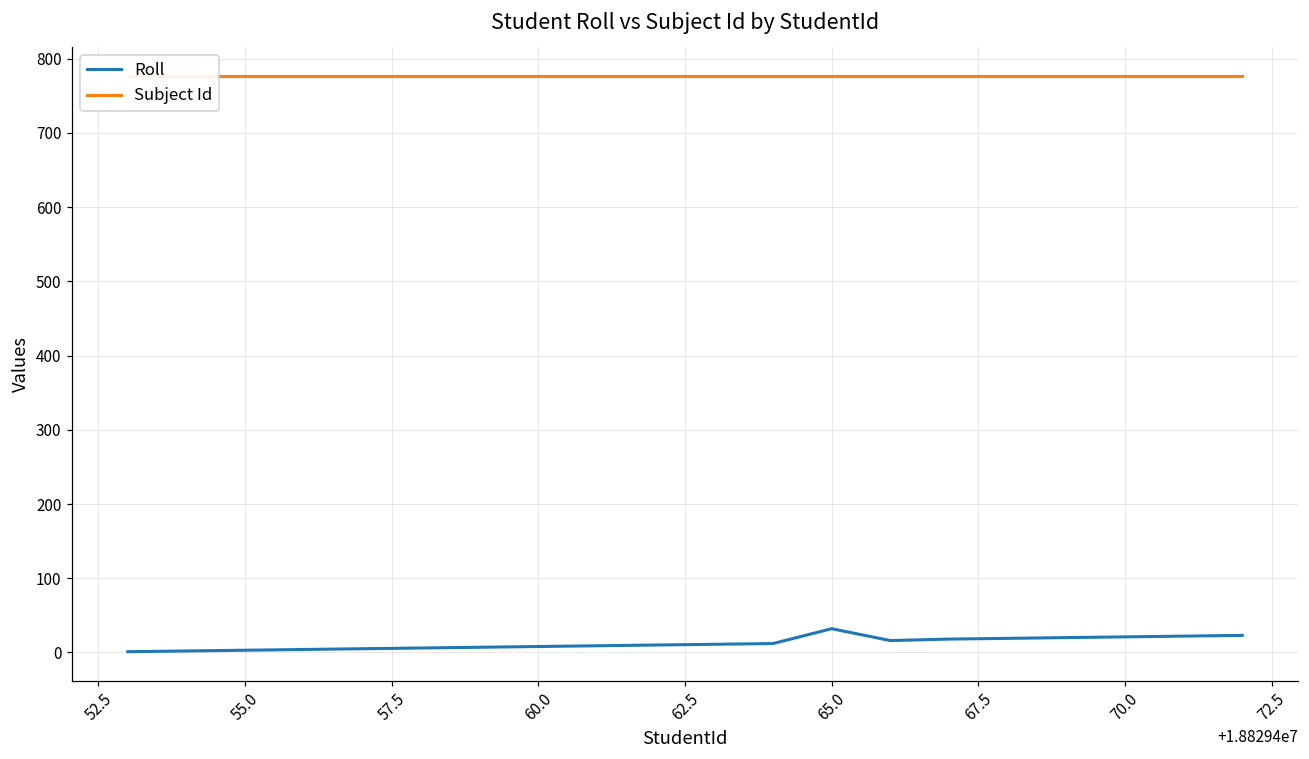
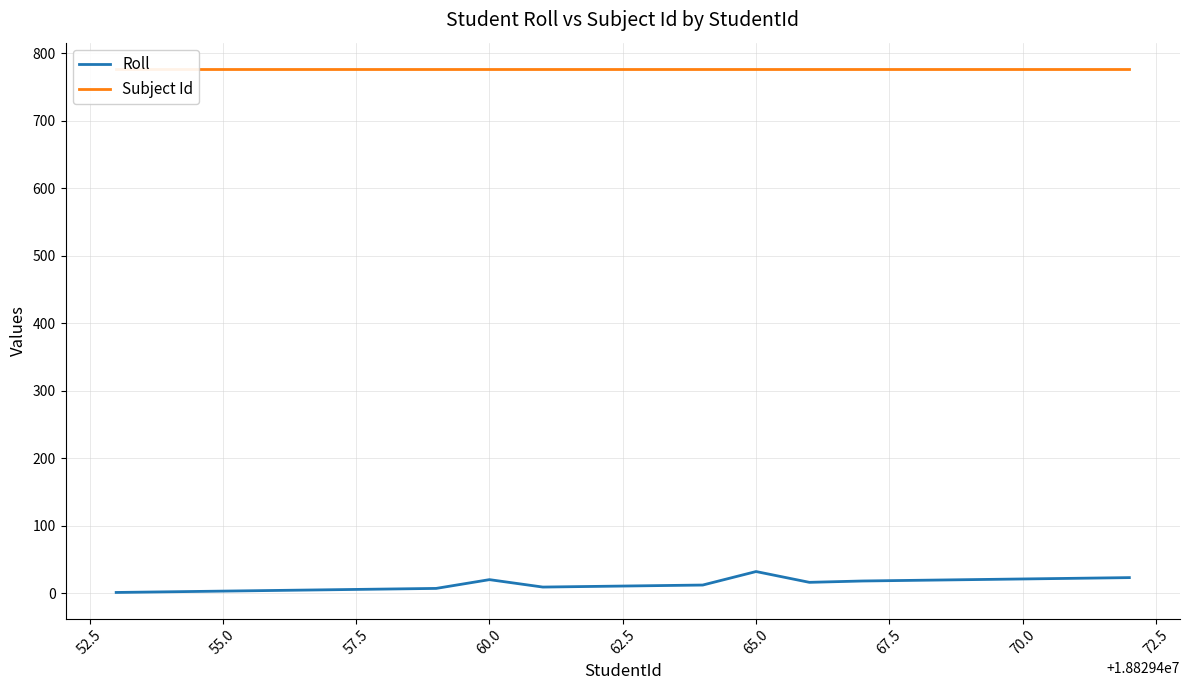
  {
    "Roll": {
      "55.0": 0,
-     "60.0": 10,
+     "60.0": 20,
      "65.0": 30,
      "70.0": 20
    },
    "Subject Id": {
      "55.0": 780,
      "60.0": 780,
      "65.0": 780,
      "70.0": 780
    }
  }
